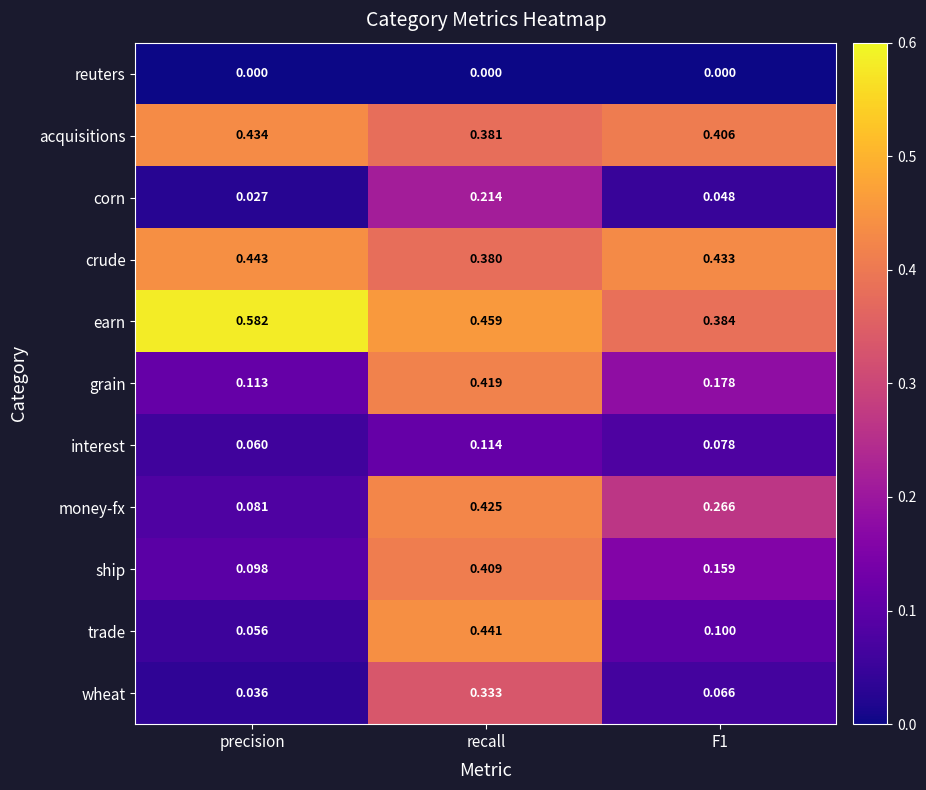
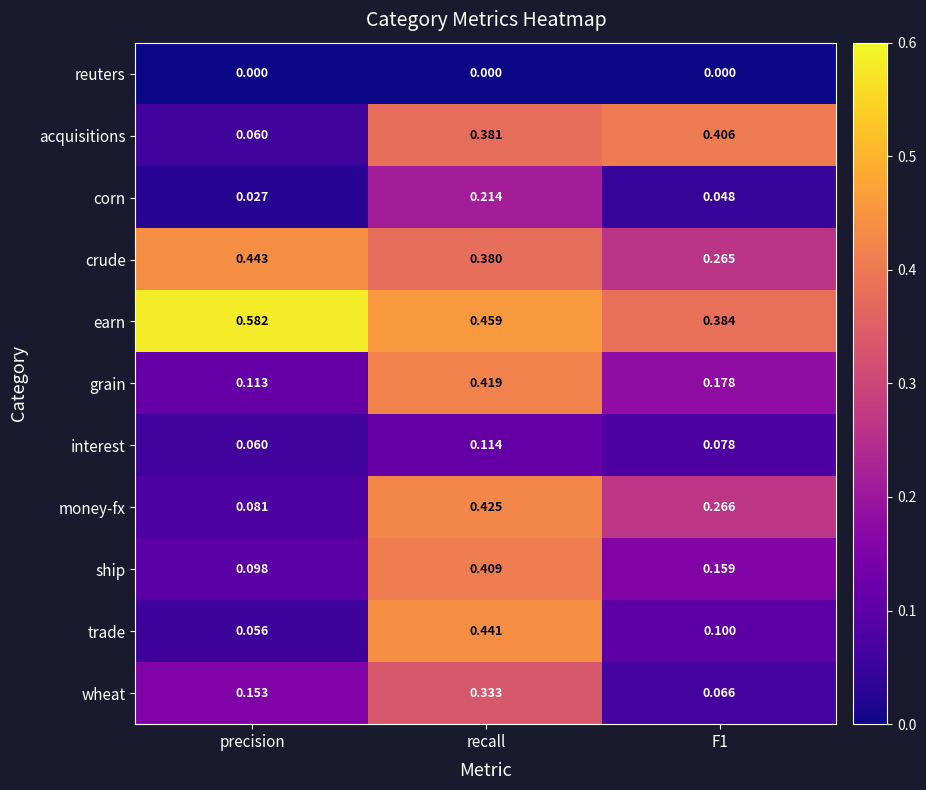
  {
    "reuters": {
      "precision": 0.000,
      "recall": 0.000,
      "F1": 0.000
    },
    "acquisitions": {
-     "precision": 0.434,
+     "precision": 0.060,
      "recall": 0.381,
      "F1": 0.406
    },
    "corn": {
      "precision": 0.027,
      "recall": 0.214,
      "F1": 0.048
    },
    "crude": {
      "precision": 0.443,
      "recall": 0.380,
-     "F1": 0.433
+     "F1": 0.265
    },
    "earn": {
      "precision": 0.582,
      "recall": 0.459,
      "F1": 0.384
    },
    "grain": {
      "precision": 0.113,
      "recall": 0.419,
      "F1": 0.178
    },
    "interest": {
      "precision": 0.060,
      "recall": 0.114,
      "F1": 0.078
    },
    "money-fx": {
      "precision": 0.081,
      "recall": 0.425,
      "F1": 0.266
    },
    "ship": {
      "precision": 0.098,
      "recall": 0.409,
      "F1": 0.159
    },
    "trade": {
      "precision": 0.056,
      "recall": 0.441,
      "F1": 0.100
    },
    "wheat": {
-     "precision": 0.036,
+     "precision": 0.153,
      "recall": 0.333,
      "F1": 0.066
    }
  }
